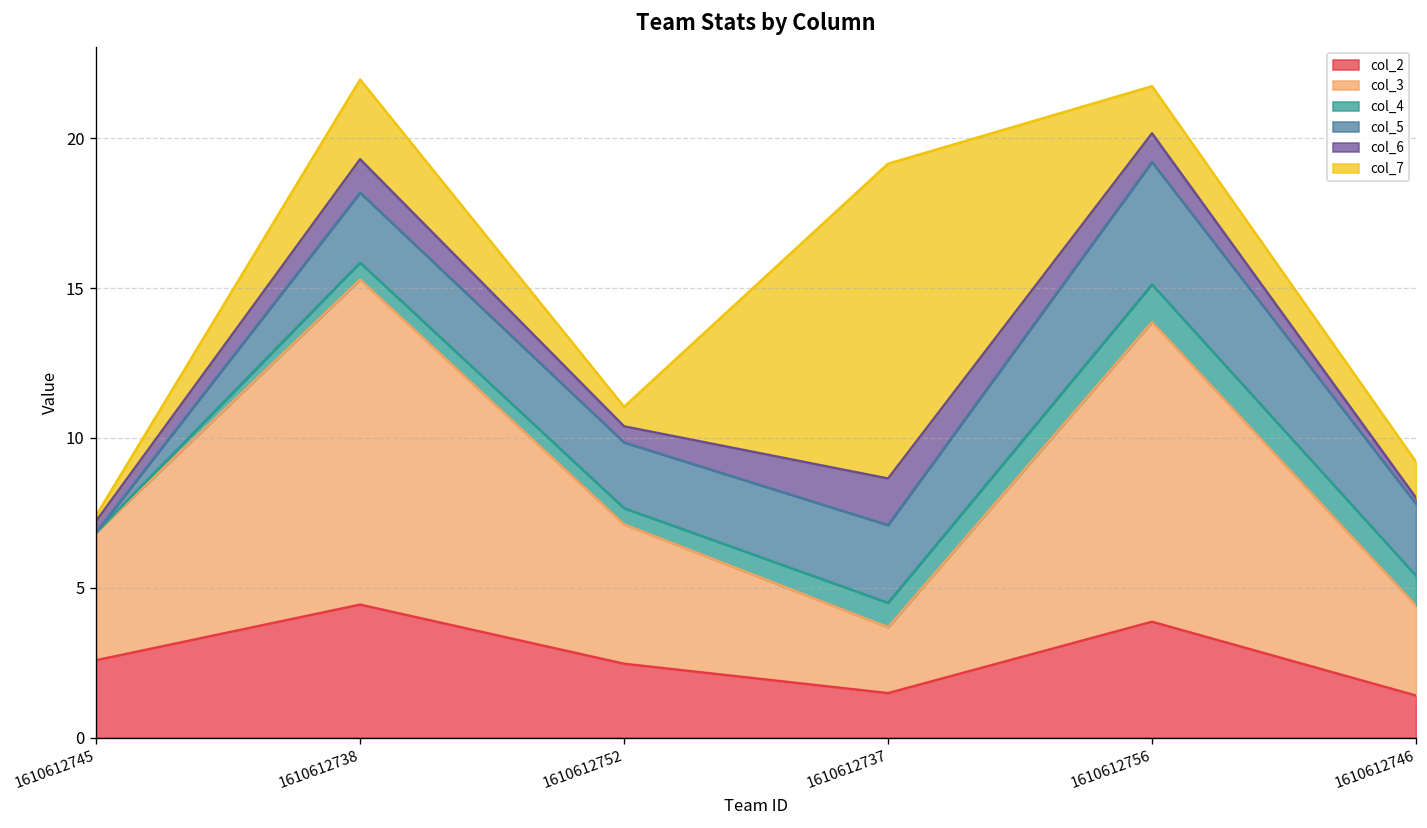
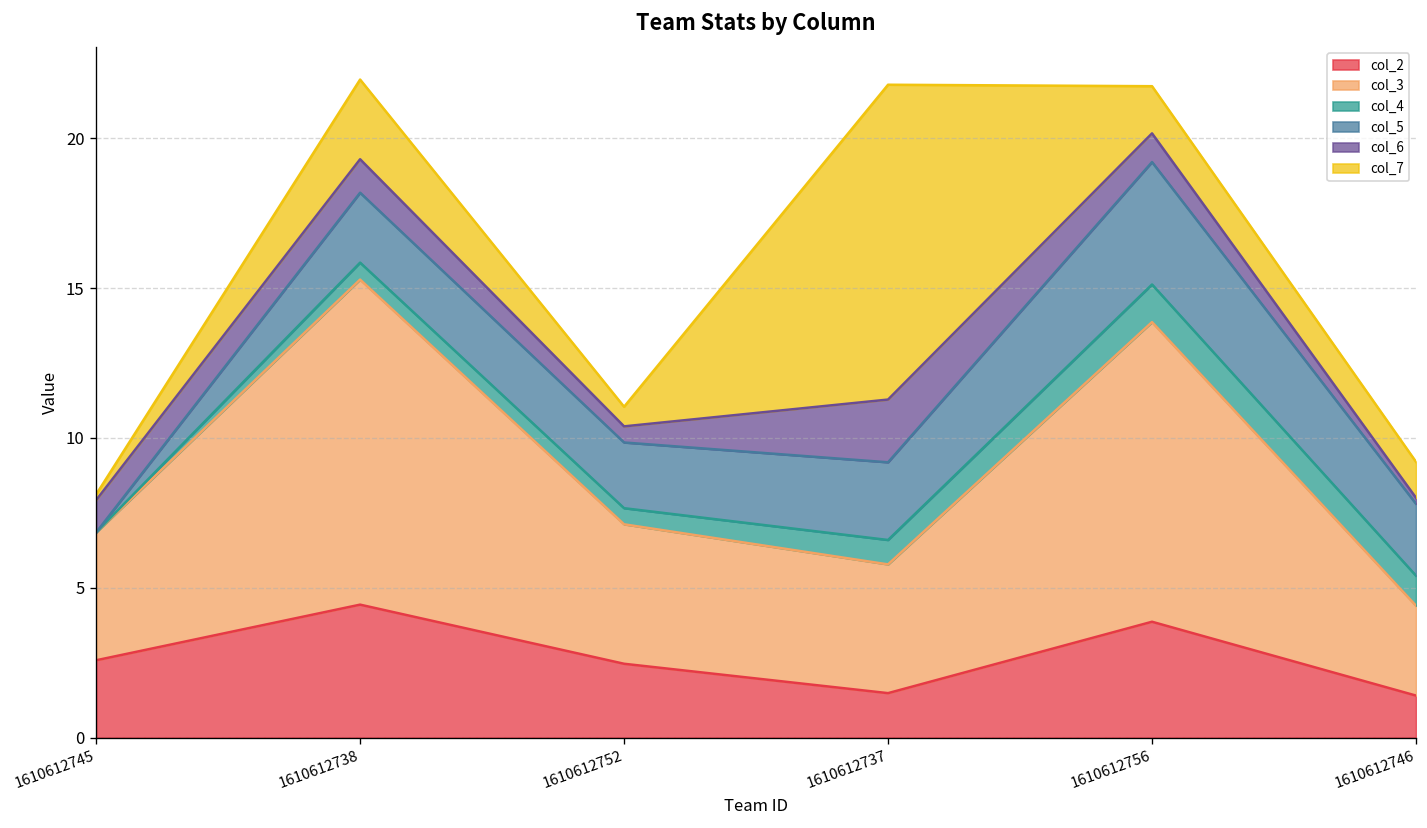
  {
    "col_2": {
      "1610612745": 2.6,
      "1610612738": 4.4,
      "1610612752": 2.5,
      "1610612737": 1.5,
      "1610612756": 3.9,
      "1610612746": 1.4
    },
    "col_3": {
      "1610612738": 10.8,
      "1610612752": 4.7,
-     "1610612737": 2.2,
+     "1610612737": 4.3,
      "1610612756": 10.0,
      "1610612746": 3.0
    },
    "col_6": {
-     "1610612745": 0.4,
+     "1610612745": 1.1,
      "1610612738": 1.1,
      "1610612752": 0.5,
-     "1610612737": 1.6,
+     "1610612737": 2.1,
      "1610612756": 1.0,
      "1610612746": 0.2
    },
    "col_7": {
      "1610612745": 0.2,
      "1610612738": 2.7,
      "1610612752": 0.7,
      "1610612737": 10.5,
      "1610612756": 1.6,
      "1610612746": 1.2
    }
  }
